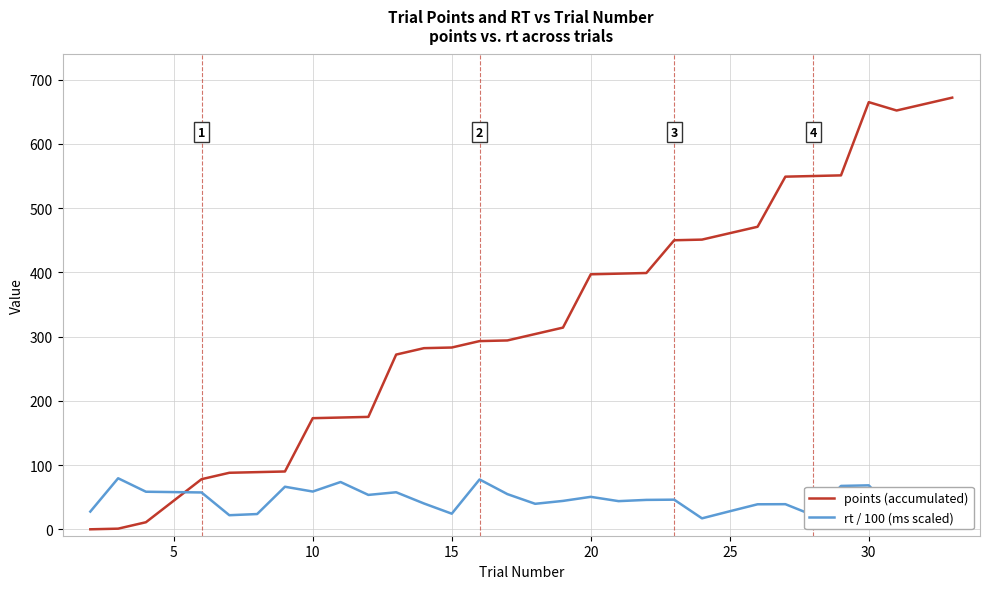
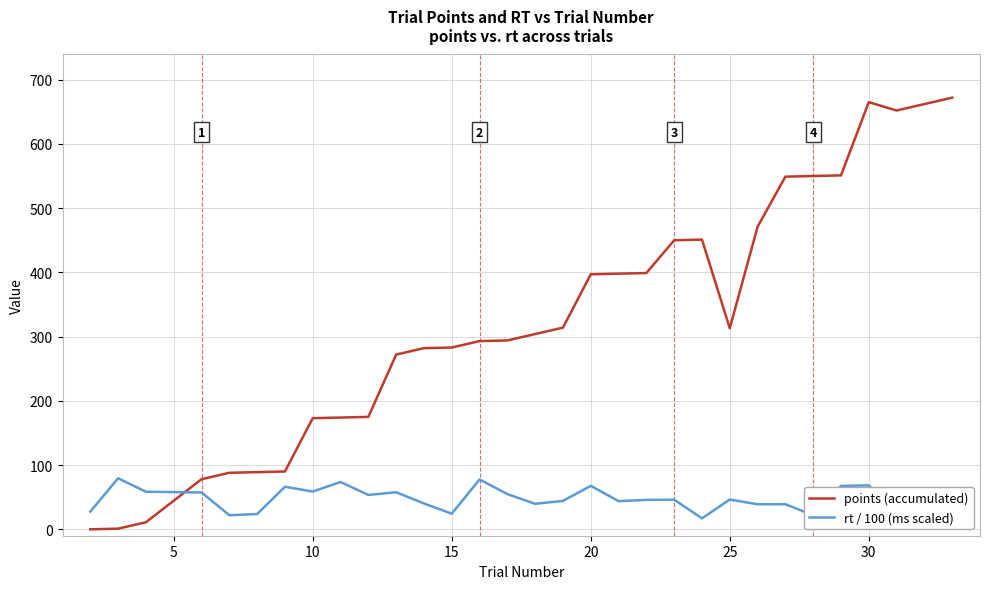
  {
    "points (accumulated)": {
      "10": 170,
      "15": 280,
      "20": 400,
-     "25": 460,
+     "25": 310,
      "30": 670
    },
    "rt / 100 (ms scaled)": {
      "10": 60,
      "15": 20,
-     "20": 50,
-     "25": 30,
+     "20": 70,
+     "25": 50,
      "30": 70
    }
  }
